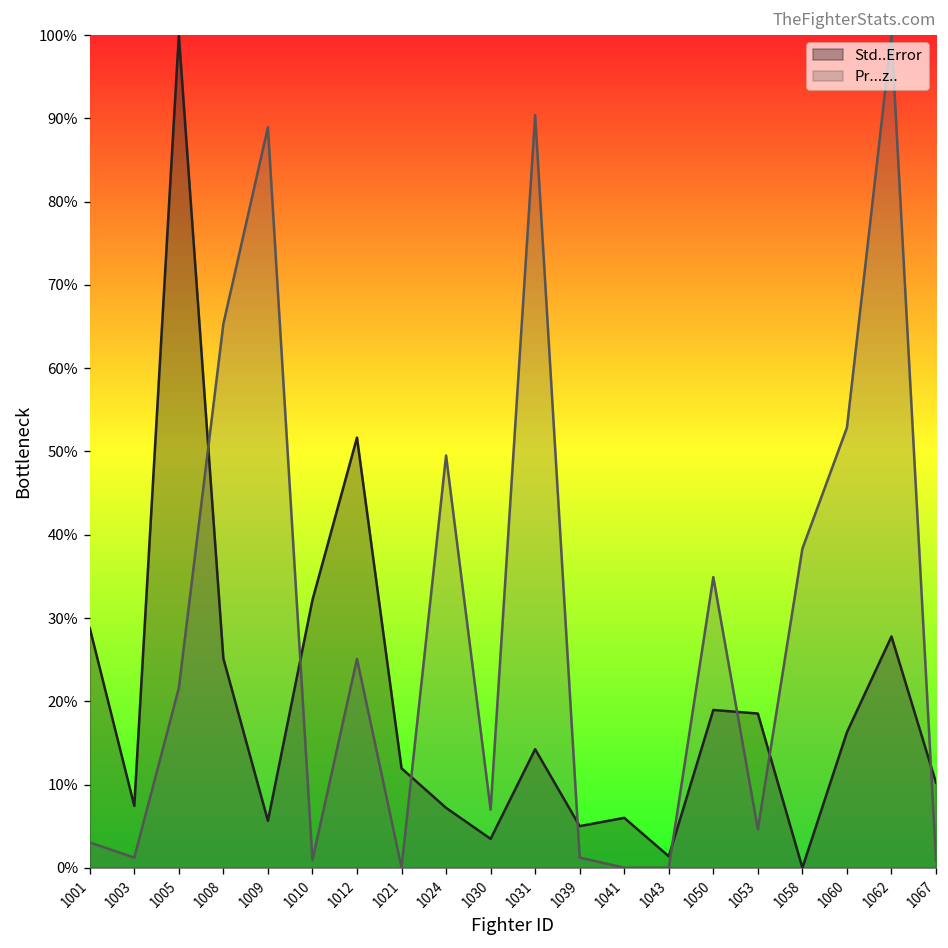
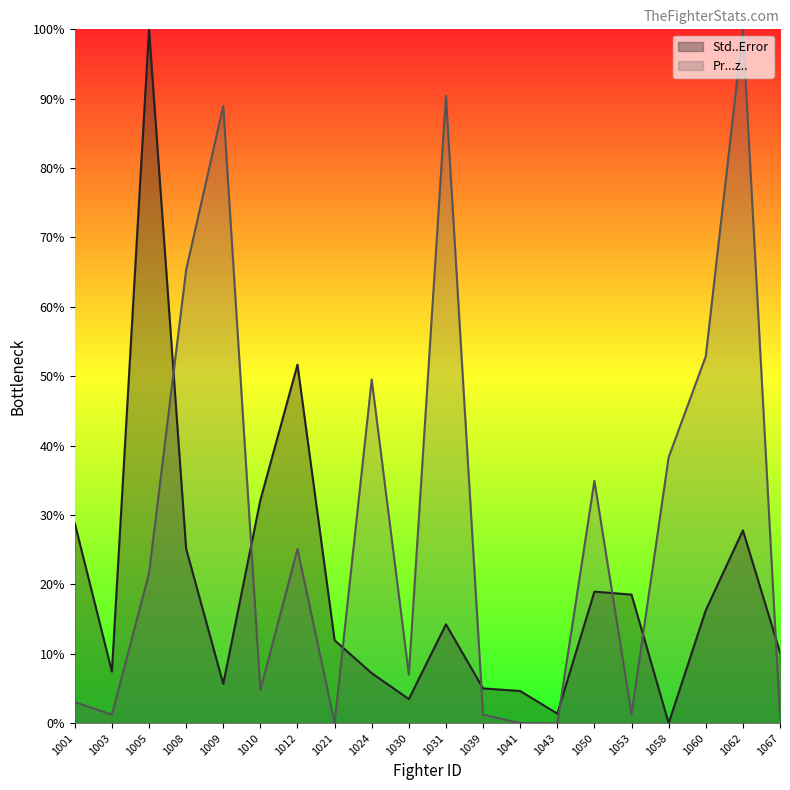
  {
    "Std..Error": {
      "1001": "29%",
      "1003": "7%",
      "1005": "100%",
      "1008": "25%",
      "1009": "6%",
      "1010": "32%",
      "1012": "52%",
      "1021": "12%",
      "1024": "7%",
      "1030": "3%",
      "1031": "14%",
      "1039": "5%",
-     "1041": "6%",
+     "1041": "5%",
      "1043": "1%",
      "1050": "19%",
      "1053": "19%",
      "1058": "0%",
      "1060": "16%",
      "1062": "28%",
      "1067": "10%"
    },
    "Pr...z..": {
      "1001": "3%",
      "1003": "1%",
      "1005": "22%",
      "1008": "65%",
      "1009": "89%",
-     "1010": "1%",
+     "1010": "5%",
      "1012": "25%",
      "1021": "0%",
      "1024": "50%",
      "1030": "7%",
      "1031": "90%",
      "1039": "1%",
      "1041": "0%",
      "1043": "0%",
      "1050": "35%",
-     "1053": "5%",
+     "1053": "1%",
      "1058": "38%",
      "1060": "53%",
      "1062": "100%",
      "1067": "1%"
    }
  }
